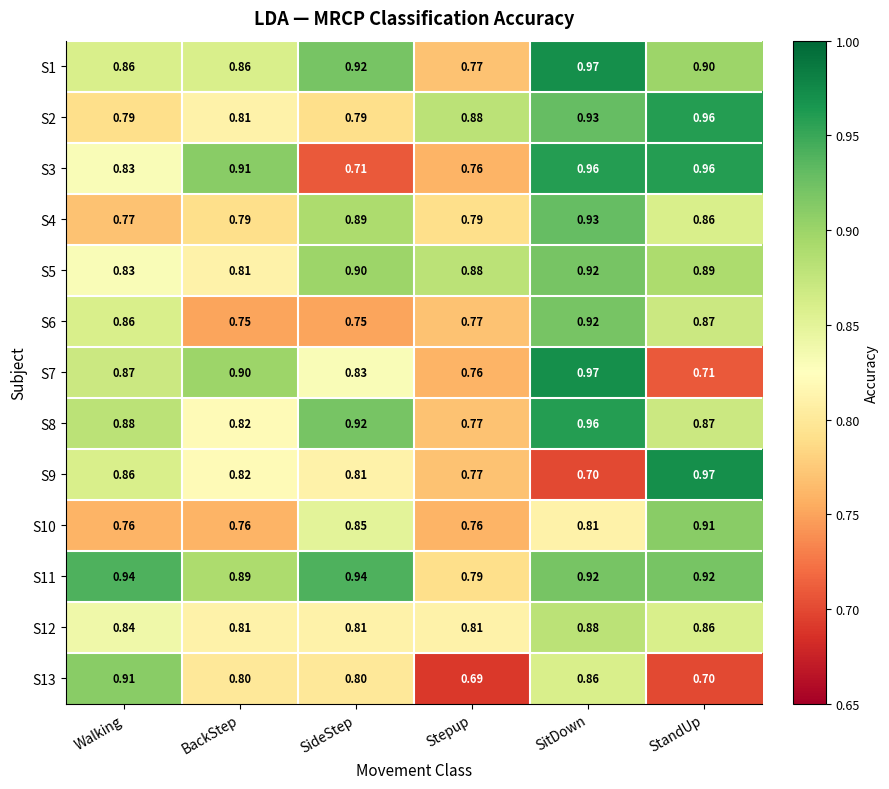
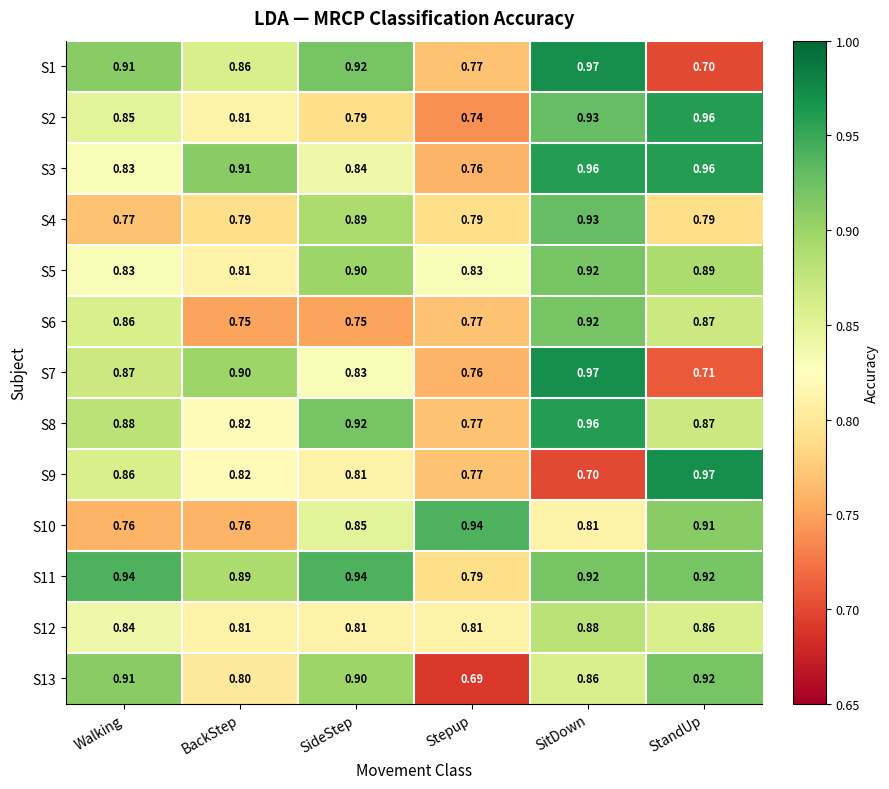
  {
    "S1": {
-     "Walking": 0.86,
+     "Walking": 0.91,
      "BackStep": 0.86,
      "SideStep": 0.92,
      "Stepup": 0.77,
      "SitDown": 0.97,
-     "StandUp": 0.90
+     "StandUp": 0.70
    },
    "S2": {
-     "Walking": 0.79,
+     "Walking": 0.85,
      "BackStep": 0.81,
      "SideStep": 0.79,
-     "Stepup": 0.88,
+     "Stepup": 0.74,
      "SitDown": 0.93,
      "StandUp": 0.96
    },
    "S3": {
      "Walking": 0.83,
      "BackStep": 0.91,
-     "SideStep": 0.71,
+     "SideStep": 0.84,
      "Stepup": 0.76,
      "SitDown": 0.96,
      "StandUp": 0.96
    },
    "S4": {
      "Walking": 0.77,
      "BackStep": 0.79,
      "SideStep": 0.89,
      "Stepup": 0.79,
      "SitDown": 0.93,
-     "StandUp": 0.86
+     "StandUp": 0.79
    },
    "S5": {
      "Walking": 0.83,
      "BackStep": 0.81,
      "SideStep": 0.90,
-     "Stepup": 0.88,
+     "Stepup": 0.83,
      "SitDown": 0.92,
      "StandUp": 0.89
    },
    "S6": {
      "Walking": 0.86,
      "BackStep": 0.75,
      "SideStep": 0.75,
      "Stepup": 0.77,
      "SitDown": 0.92,
      "StandUp": 0.87
    },
    "S7": {
      "Walking": 0.87,
      "BackStep": 0.90,
      "SideStep": 0.83,
      "Stepup": 0.76,
      "SitDown": 0.97,
      "StandUp": 0.71
    },
    "S8": {
      "Walking": 0.88,
      "BackStep": 0.82,
      "SideStep": 0.92,
      "Stepup": 0.77,
      "SitDown": 0.96,
      "StandUp": 0.87
    },
    "S9": {
      "Walking": 0.86,
      "BackStep": 0.82,
      "SideStep": 0.81,
      "Stepup": 0.77,
      "SitDown": 0.70,
      "StandUp": 0.97
    },
    "S10": {
      "Walking": 0.76,
      "BackStep": 0.76,
      "SideStep": 0.85,
-     "Stepup": 0.76,
+     "Stepup": 0.94,
      "SitDown": 0.81,
      "StandUp": 0.91
    },
    "S11": {
      "Walking": 0.94,
      "BackStep": 0.89,
      "SideStep": 0.94,
      "Stepup": 0.79,
      "SitDown": 0.92,
      "StandUp": 0.92
    },
    "S12": {
      "Walking": 0.84,
      "BackStep": 0.81,
      "SideStep": 0.81,
      "Stepup": 0.81,
      "SitDown": 0.88,
      "StandUp": 0.86
    },
    "S13": {
      "Walking": 0.91,
      "BackStep": 0.80,
-     "SideStep": 0.80,
+     "SideStep": 0.90,
      "Stepup": 0.69,
      "SitDown": 0.86,
-     "StandUp": 0.70
+     "StandUp": 0.92
    }
  }
